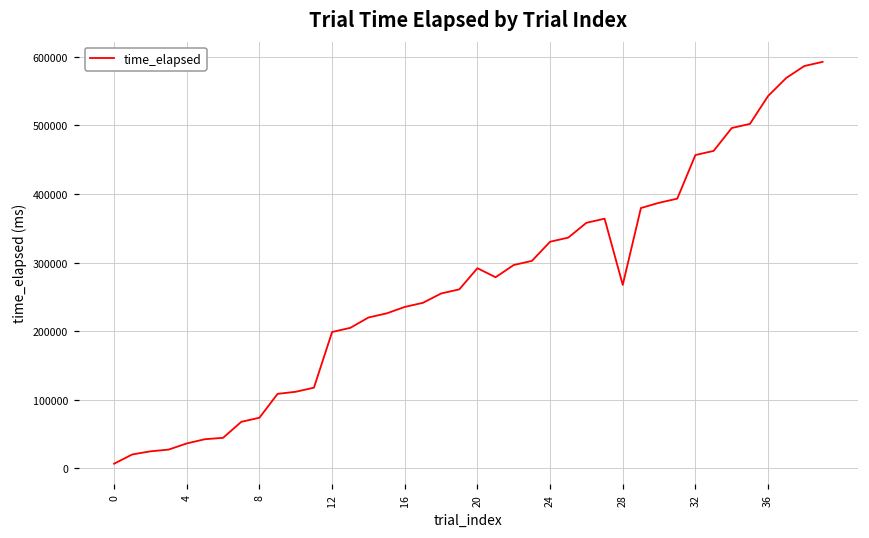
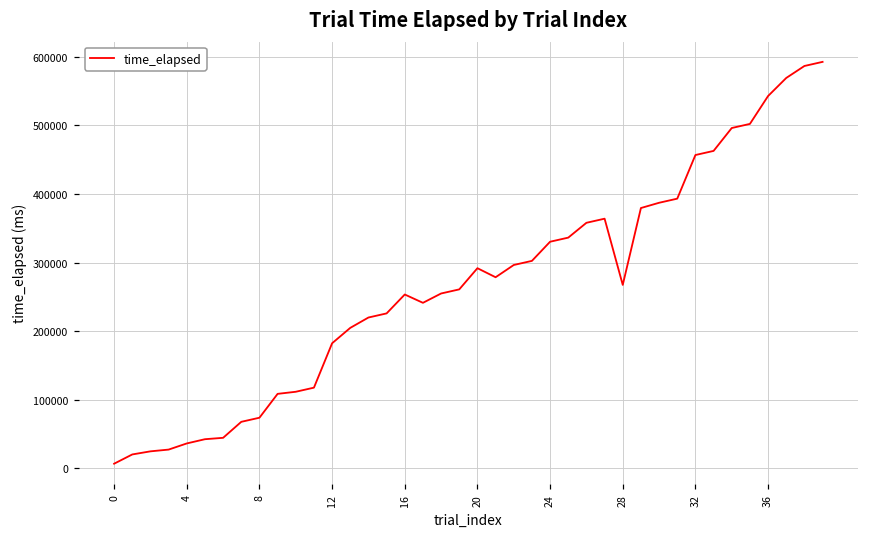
  {
    "0": 10000,
    "4": 40000,
    "8": 70000,
-   "12": 200000,
-   "16": 240000,
+   "12": 180000,
+   "16": 250000,
    "20": 290000,
    "24": 330000,
    "28": 270000,
    "32": 460000,
    "36": 540000
  }
